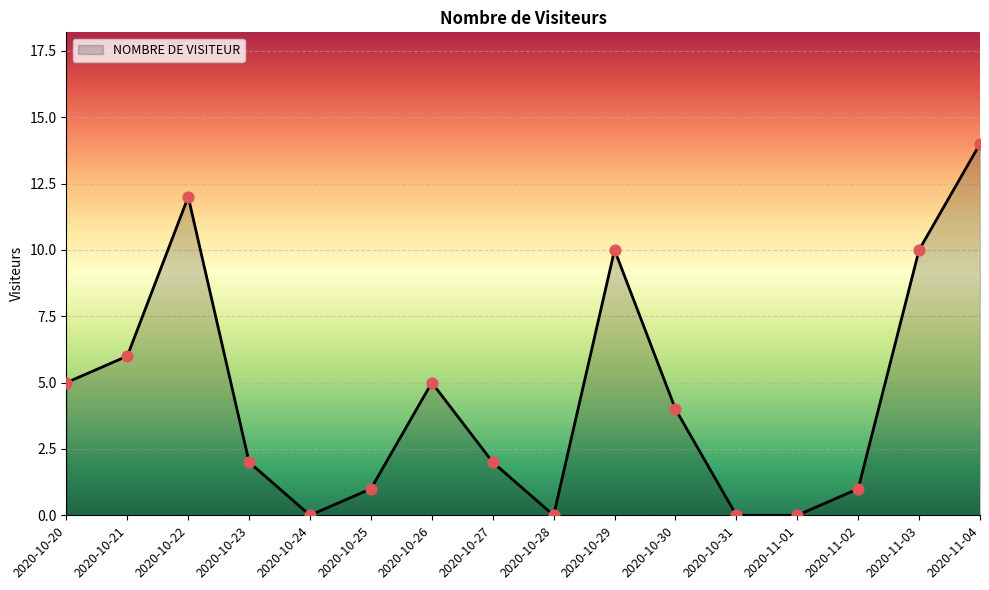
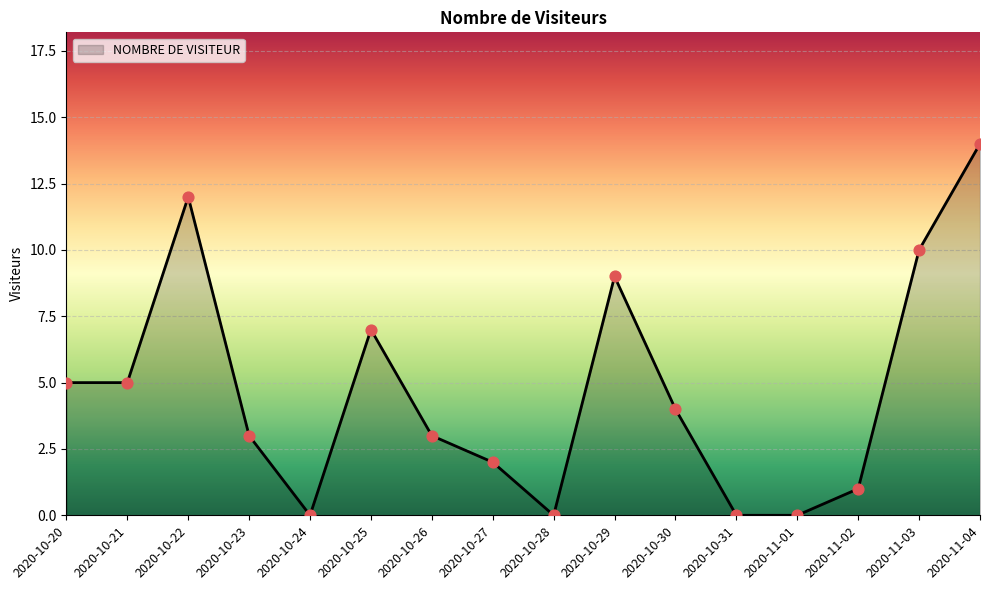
  {
    "2020-10-20": 5,
-   "2020-10-21": 6,
+   "2020-10-21": 5,
    "2020-10-22": 12,
-   "2020-10-23": 2,
+   "2020-10-23": 3,
    "2020-10-24": 0,
-   "2020-10-25": 1,
-   "2020-10-26": 5,
+   "2020-10-25": 7,
+   "2020-10-26": 3,
    "2020-10-27": 2,
    "2020-10-28": 0,
-   "2020-10-29": 10,
+   "2020-10-29": 9,
    "2020-10-30": 4,
    "2020-10-31": 0,
    "2020-11-01": 0,
    "2020-11-02": 1,
    "2020-11-03": 10,
    "2020-11-04": 14
  }
